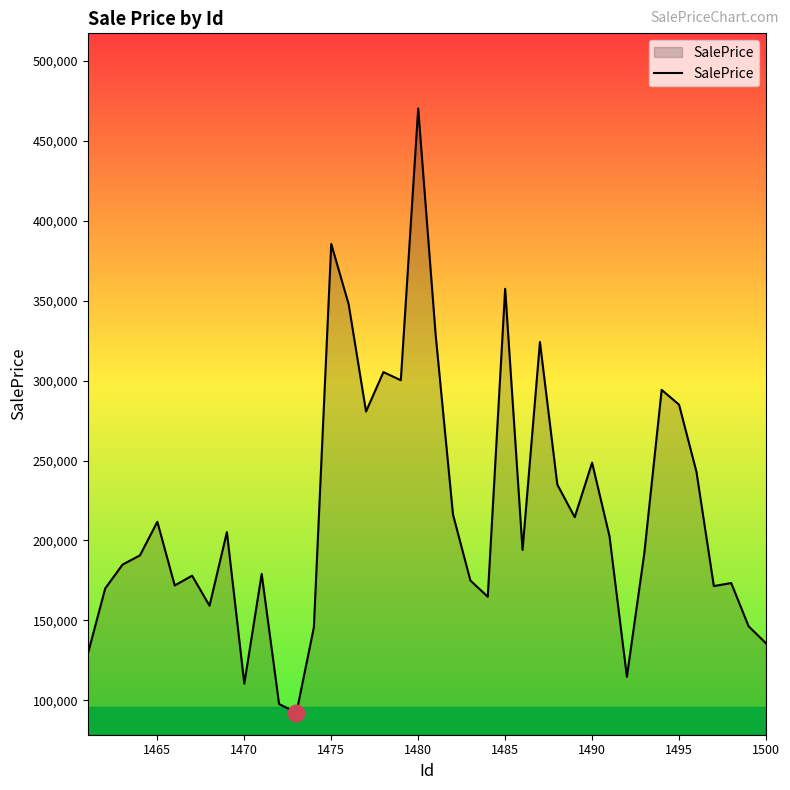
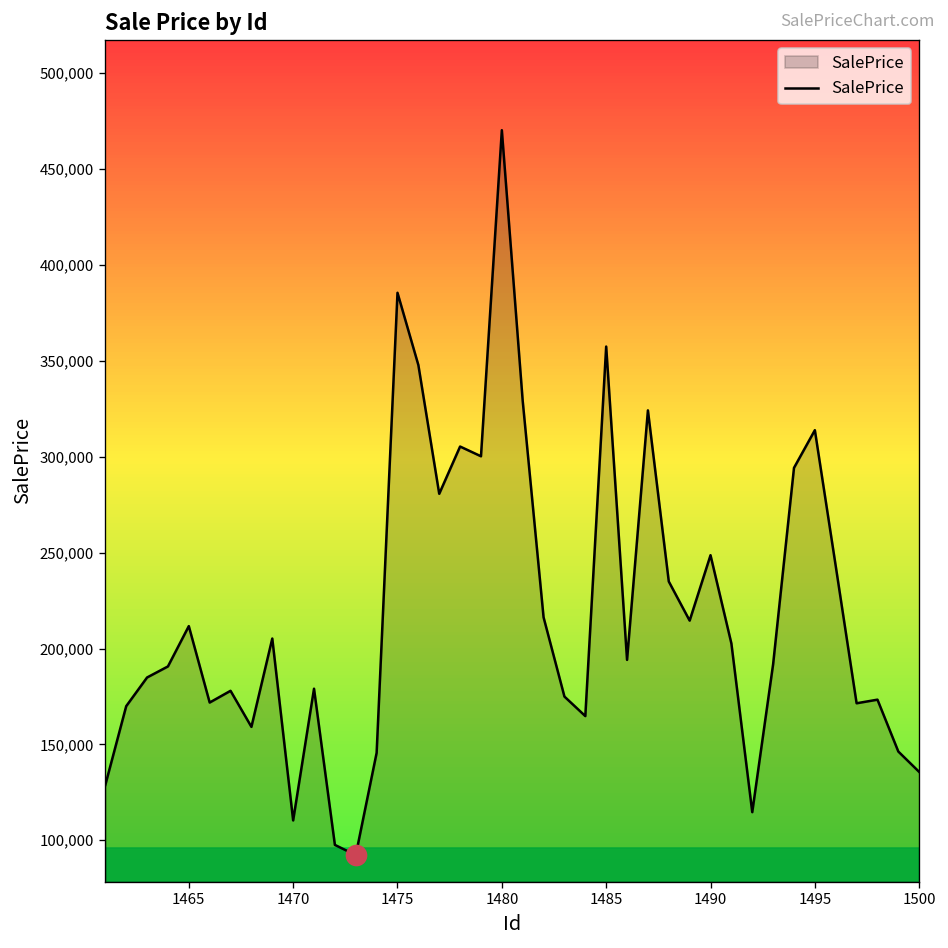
  {
    "SalePrice": {
      "1465": "212,000",
      "1470": "110,000",
      "1475": "385,000",
      "1480": "470,000",
      "1485": "357,000",
      "1490": "249,000",
-     "1495": "285,000",
+     "1495": "314,000",
      "1500": "136,000"
    }
  }
